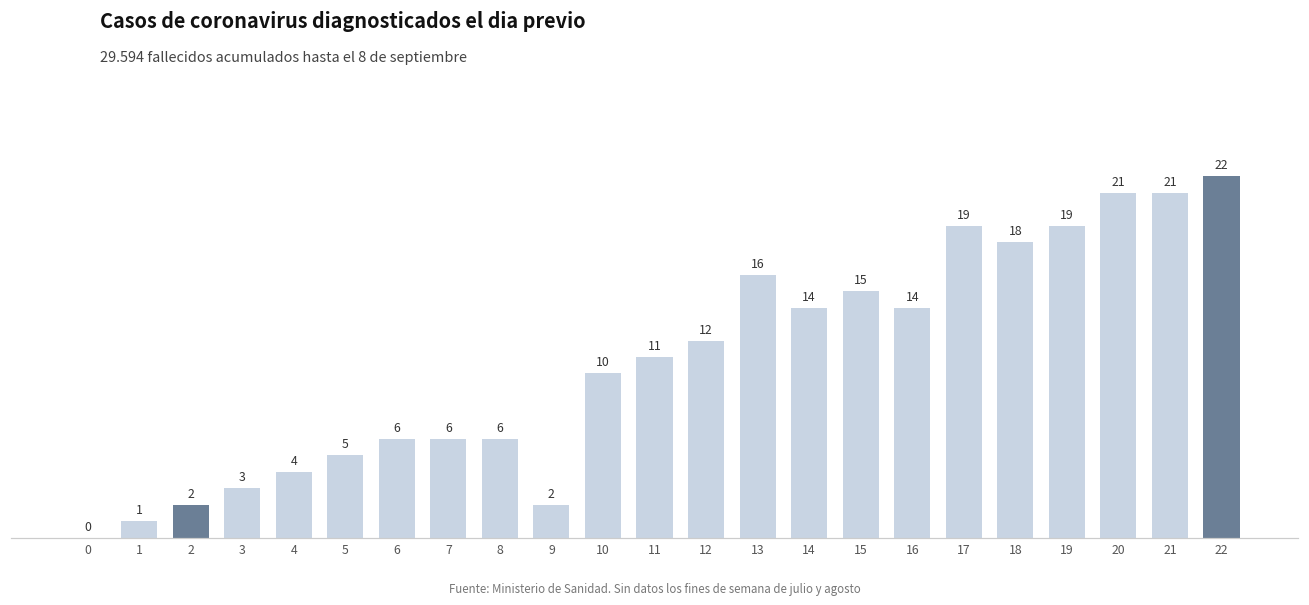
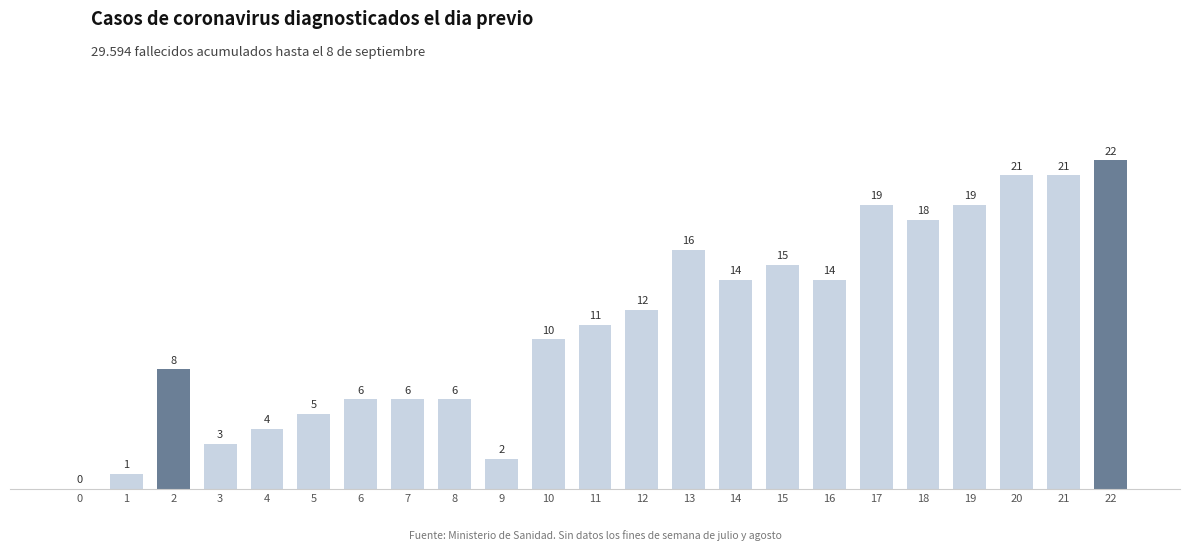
  {
    "0": 0,
    "1": 1,
-   "2": 2,
+   "2": 8,
    "3": 3,
    "4": 4,
    "5": 5,
    "6": 6,
    "7": 6,
    "8": 6,
    "9": 2,
    "10": 10,
    "11": 11,
    "12": 12,
    "13": 16,
    "14": 14,
    "15": 15,
    "16": 14,
    "17": 19,
    "18": 18,
    "19": 19,
    "20": 21,
    "21": 21,
    "22": 22
  }
